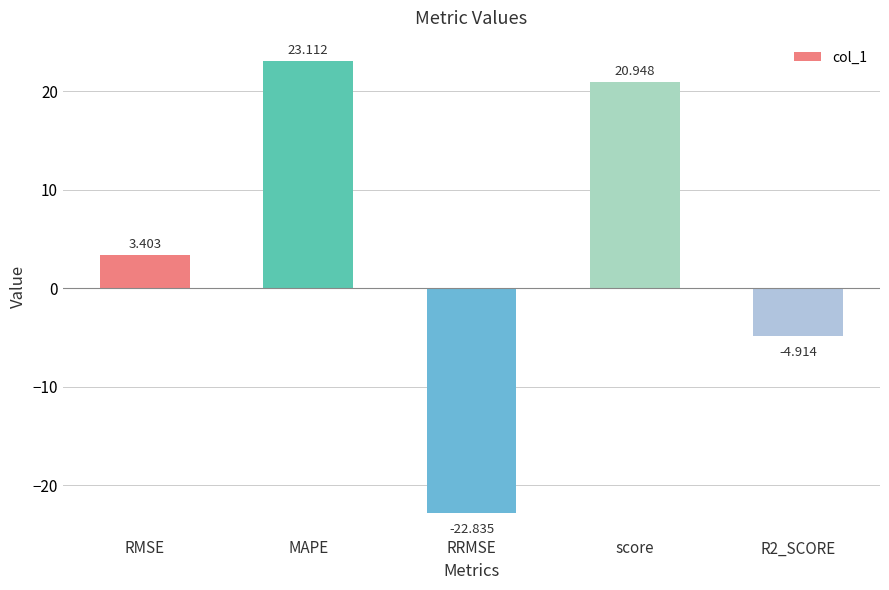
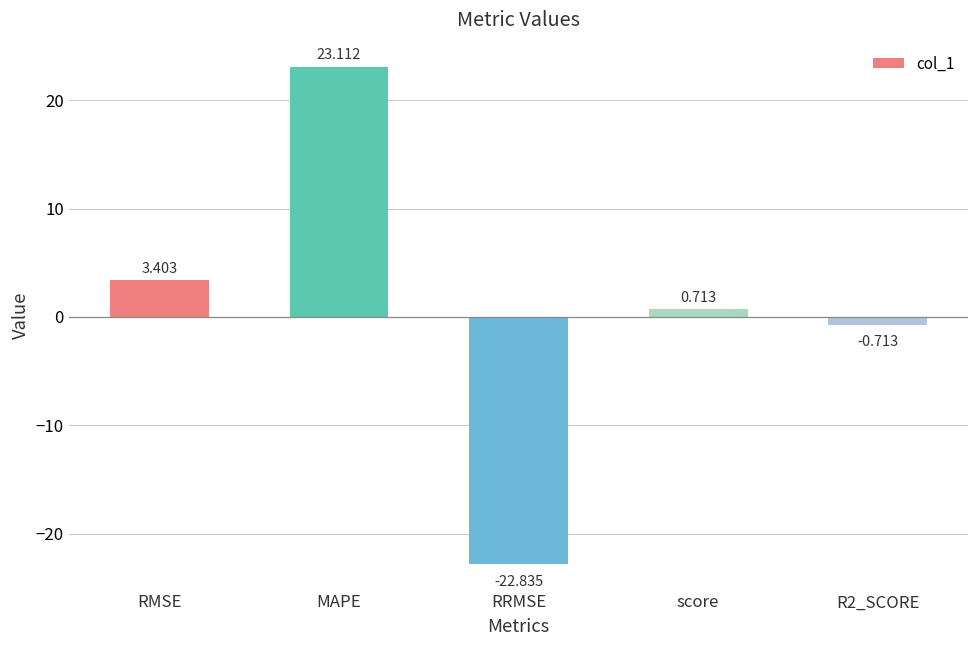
  {
    "RMSE": 3.403,
    "MAPE": 23.112,
    "RRMSE": -22.835,
-   "score": 20.948,
-   "R2_SCORE": -4.914
+   "score": 0.713,
+   "R2_SCORE": -0.713
  }
